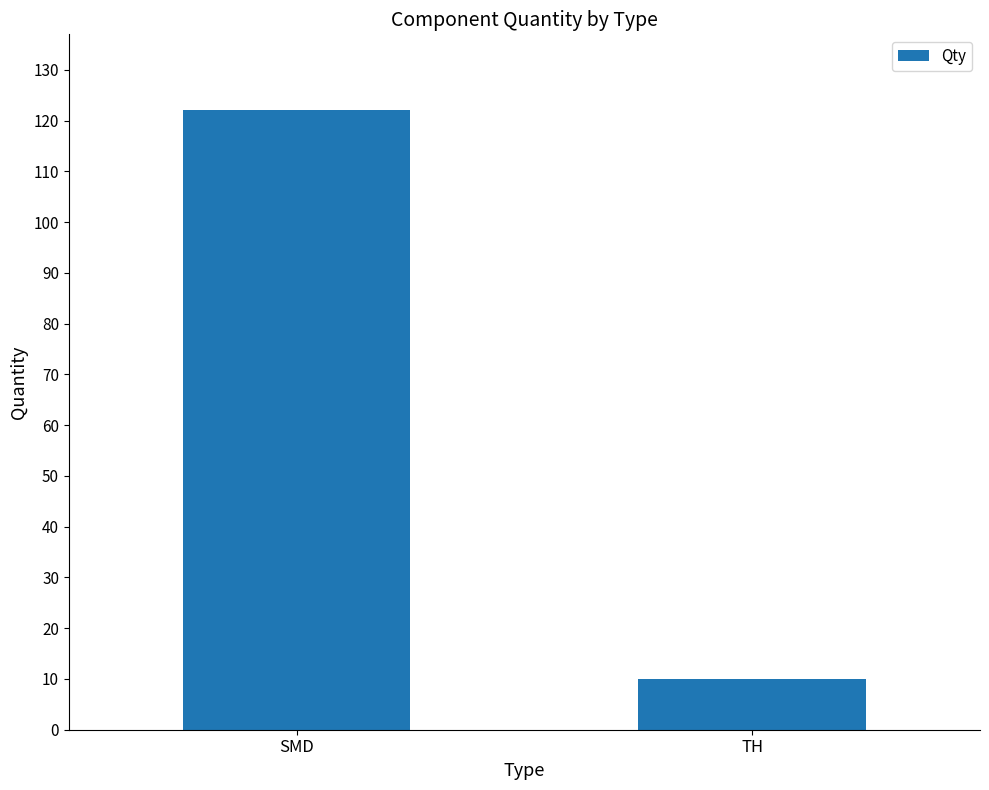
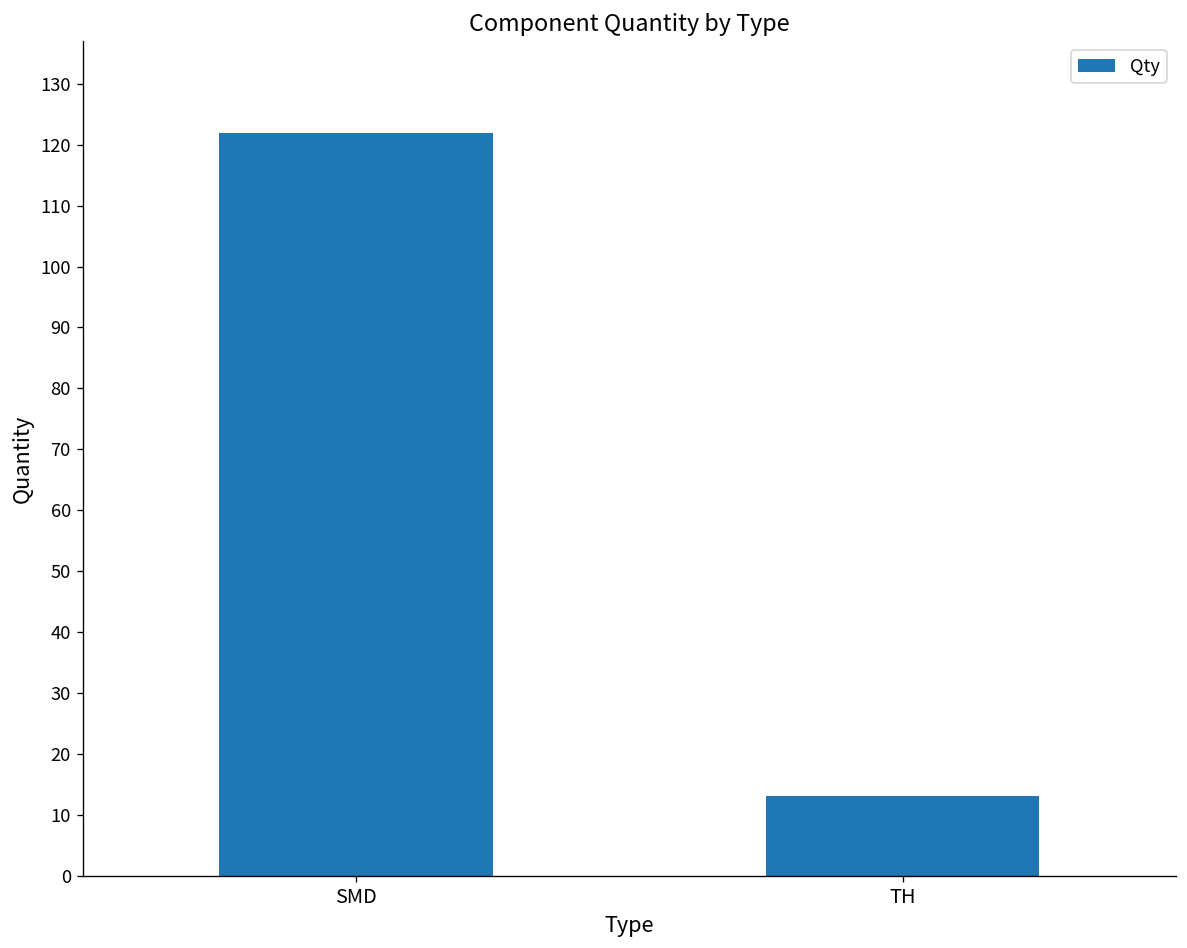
  {
    "SMD": 122,
-   "TH": 10
+   "TH": 13
  }
